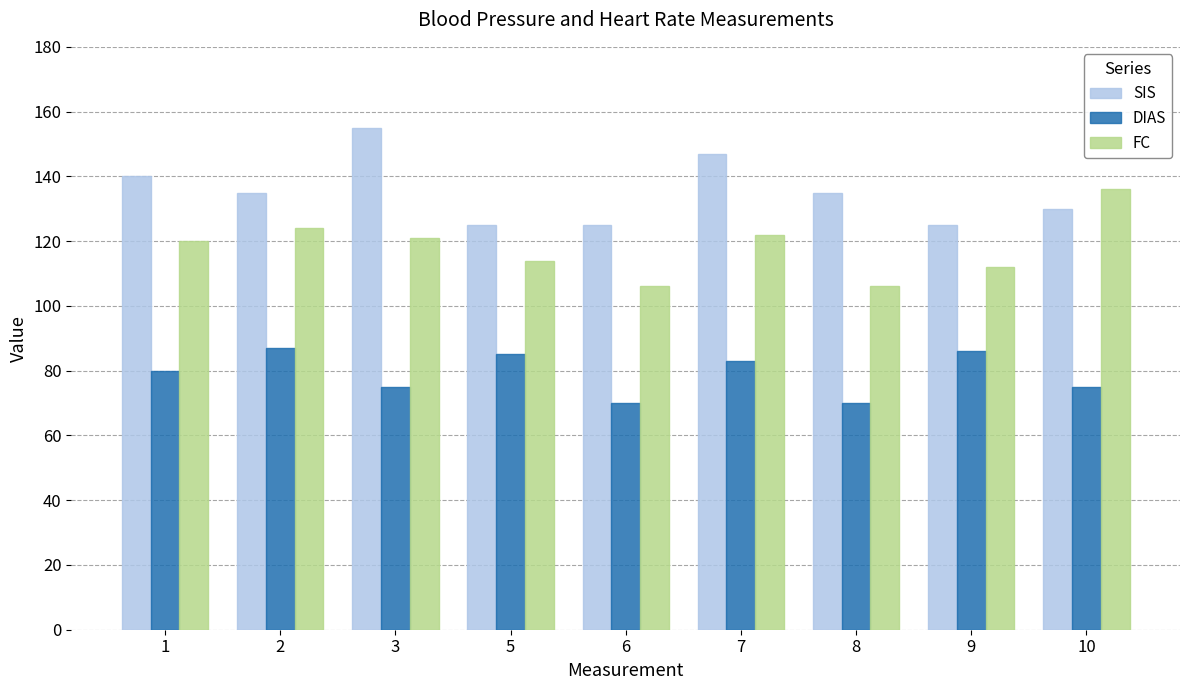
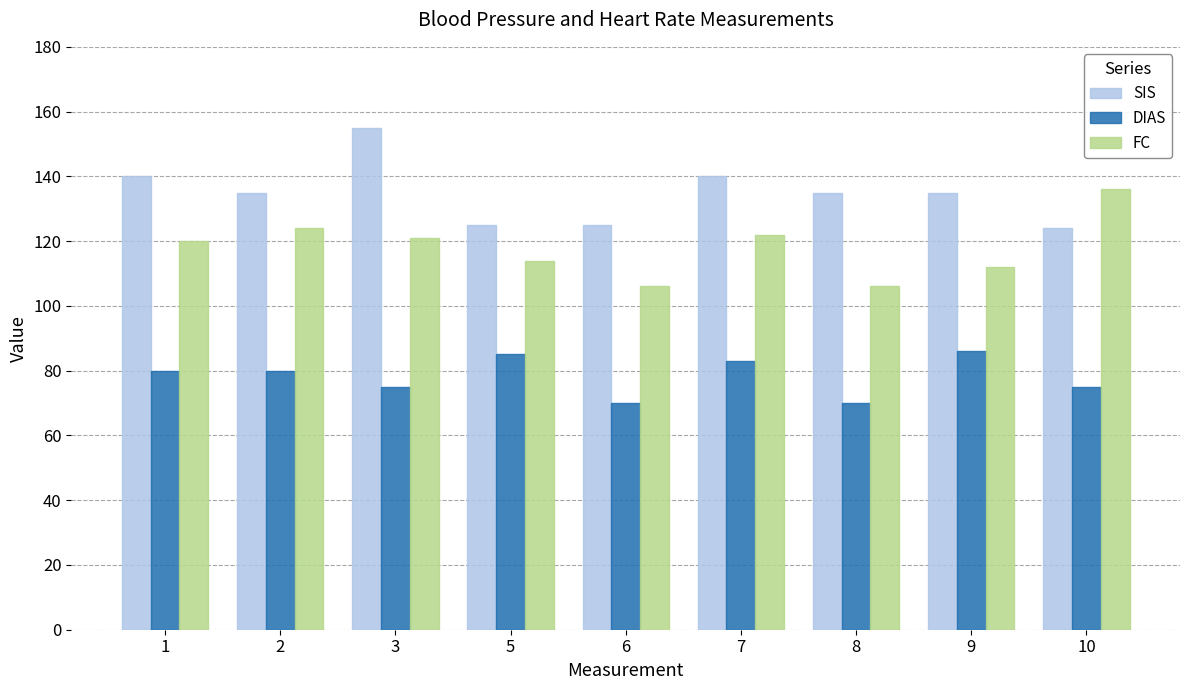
  {
    "SIS": {
      "1": 140,
      "2": 135,
      "3": 155,
      "5": 125,
      "6": 125,
-     "7": 147,
+     "7": 140,
      "8": 135,
-     "9": 125,
-     "10": 130
+     "9": 135,
+     "10": 124
    },
    "DIAS": {
      "1": 80,
-     "2": 87,
+     "2": 80,
      "3": 75,
      "5": 85,
      "6": 70,
      "7": 83,
      "8": 70,
      "9": 86,
      "10": 75
    },
    "FC": {
      "1": 120,
      "2": 124,
      "3": 121,
      "5": 114,
      "6": 106,
      "7": 122,
      "8": 106,
      "9": 112,
      "10": 136
    }
  }
